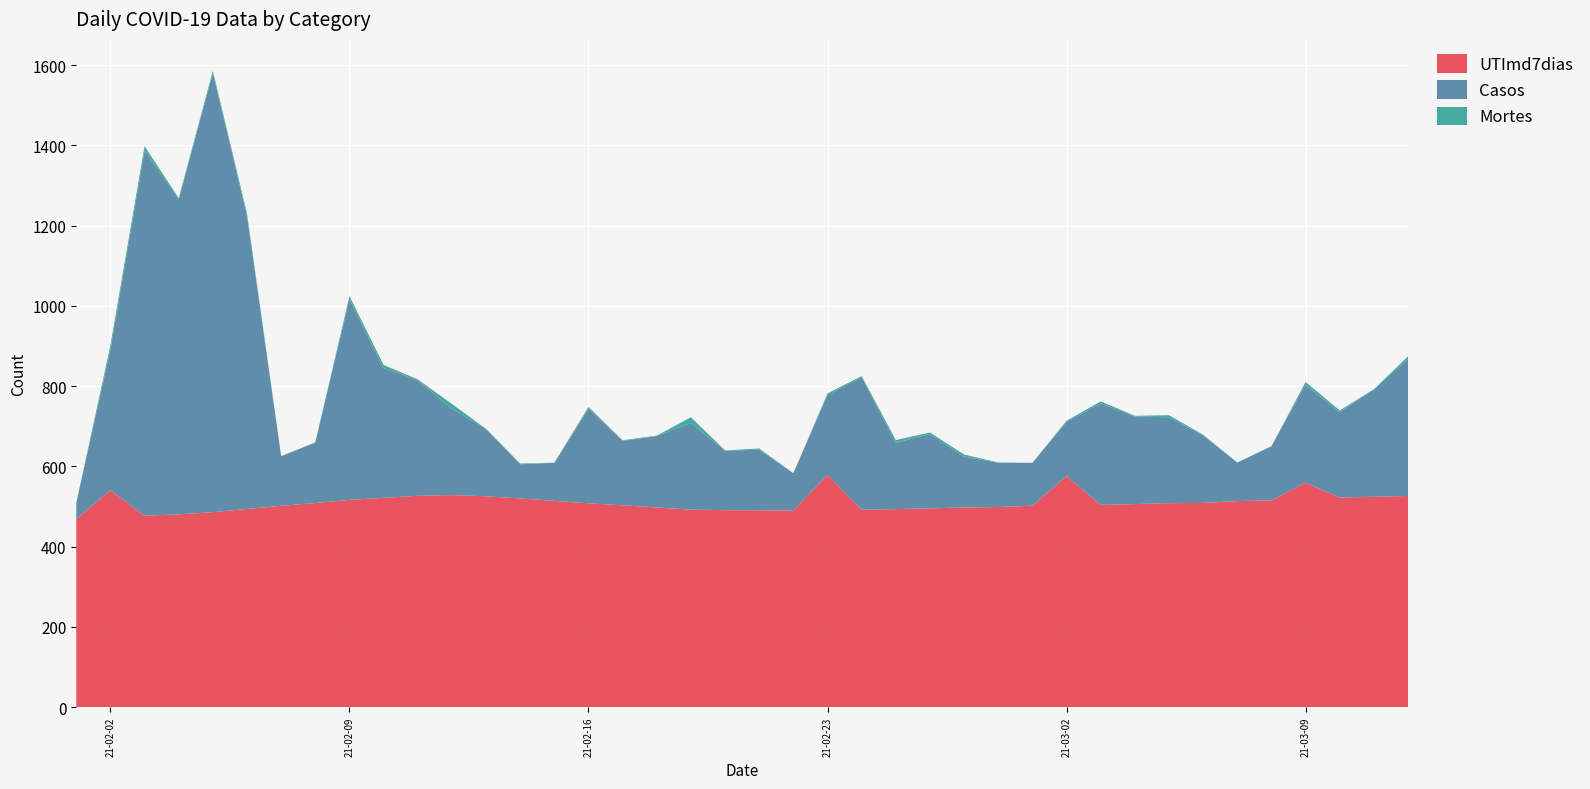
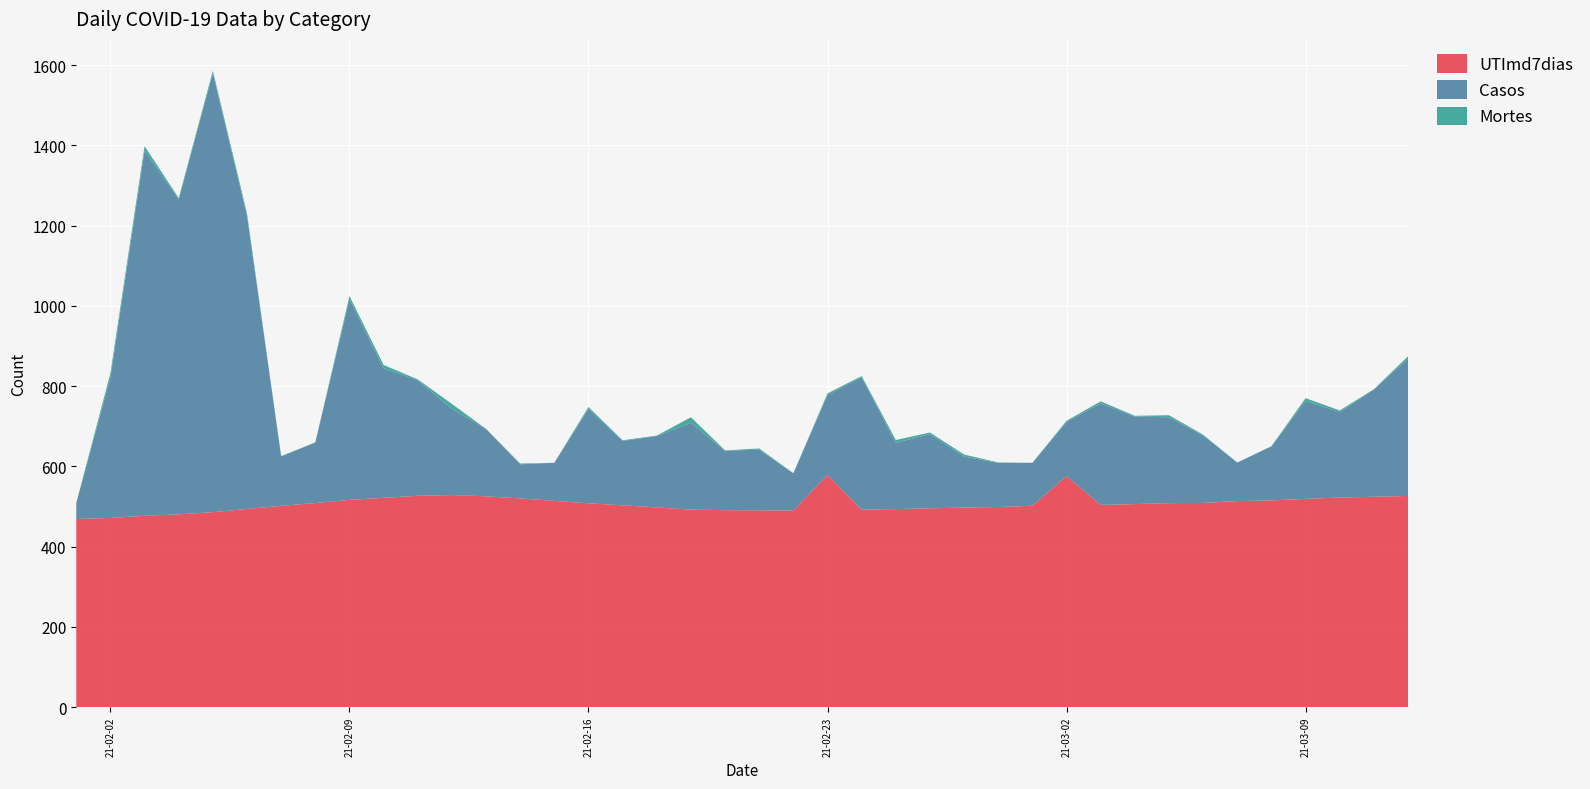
  {
    "UTImd7dias": {
-     "21-02-02": 540,
+     "21-02-02": 470,
      "21-02-09": 520,
      "21-02-16": 510,
      "21-02-23": 580,
      "21-03-02": 580,
-     "21-03-09": 560
+     "21-03-09": 520
    }
  }
